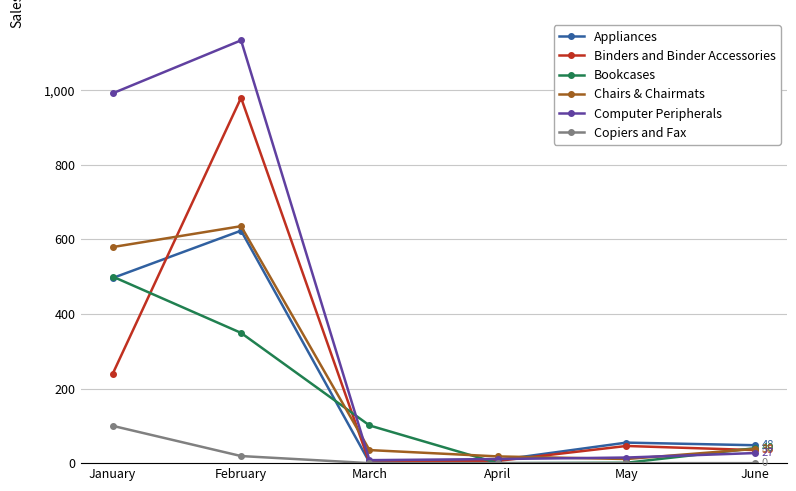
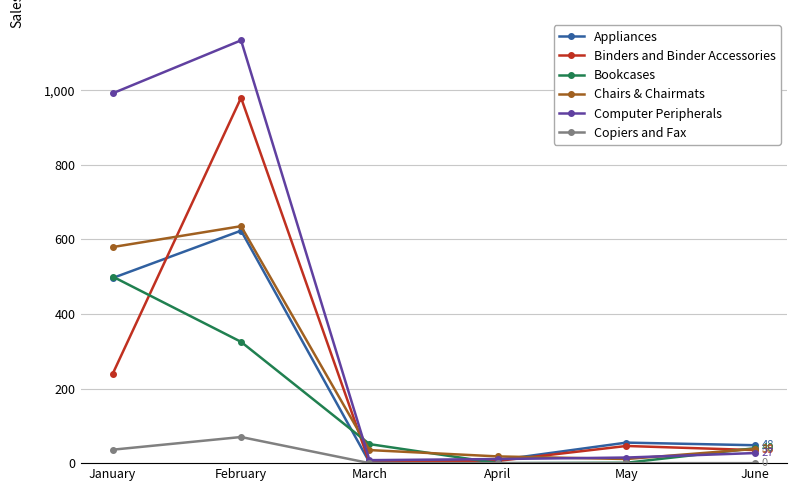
  {
    "Bookcases": {
-     "February": 350,
-     "March": 100
+     "February": 330,
+     "March": 50
    },
    "Copiers and Fax": {
-     "January": 100,
-     "February": 20
+     "January": 40,
+     "February": 70
    }
  }
